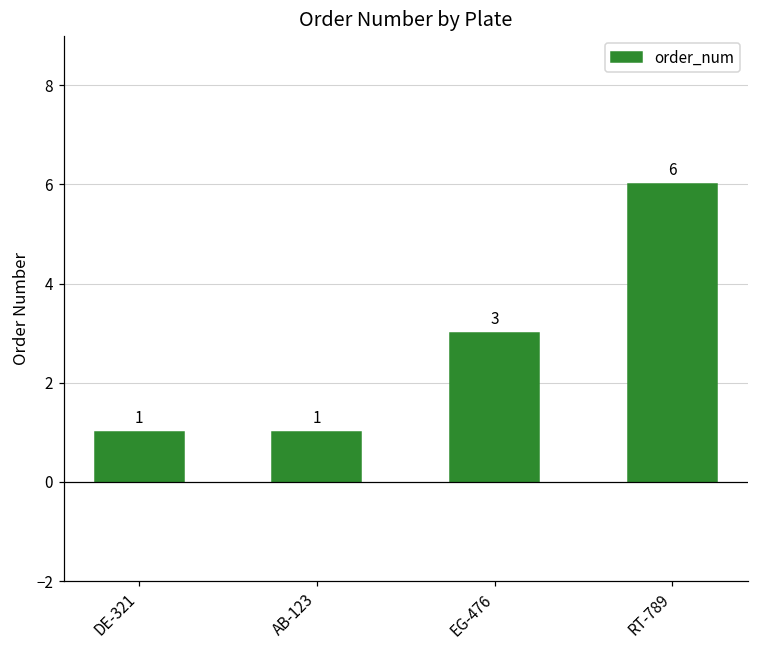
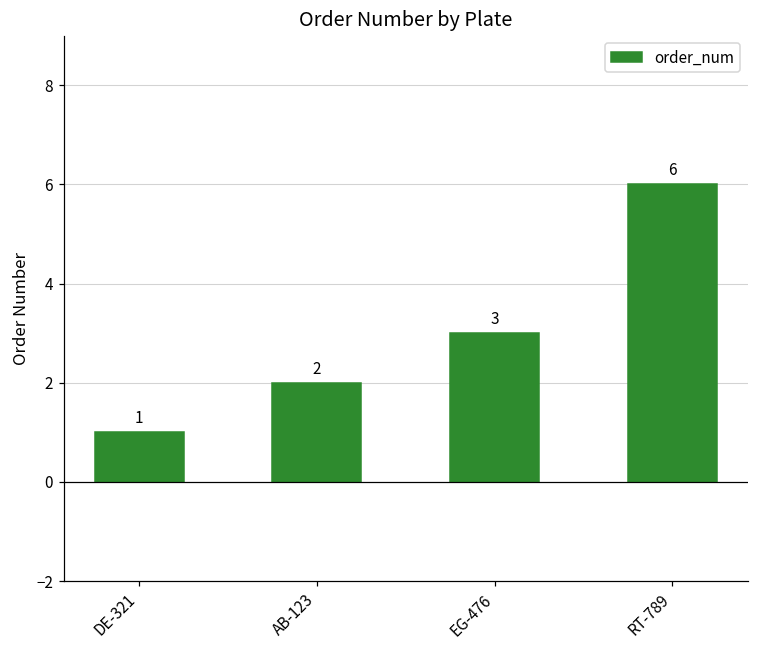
  {
    "DE-321": 1,
-   "AB-123": 1,
+   "AB-123": 2,
    "EG-476": 3,
    "RT-789": 6
  }
